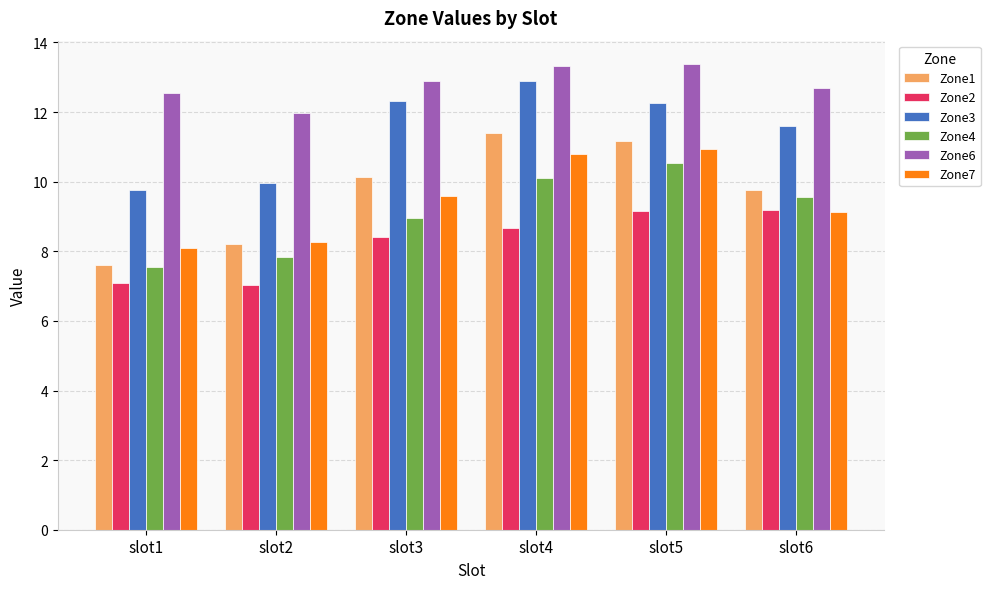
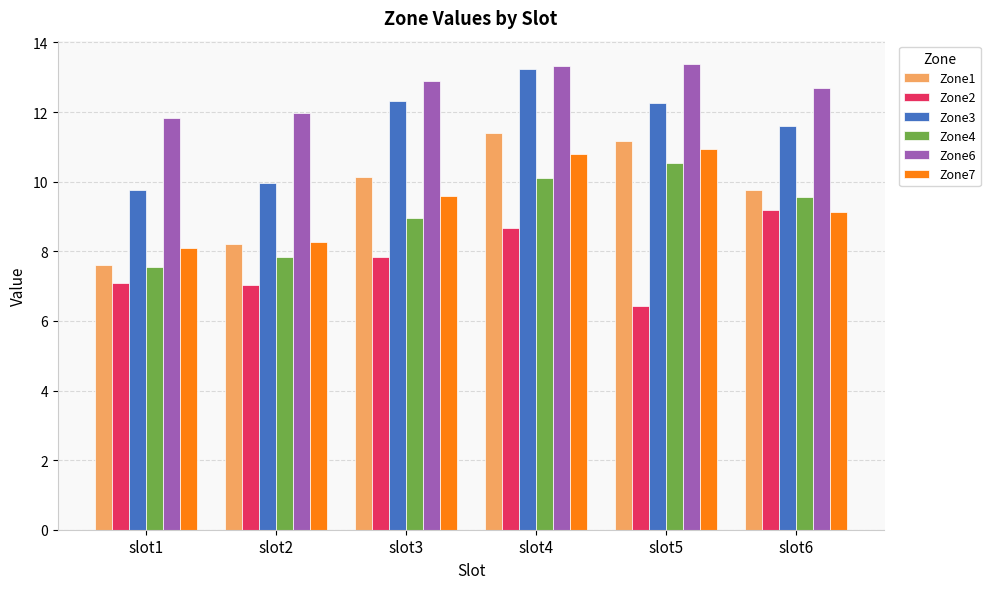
  {
    "Zone1": {
      "slot1": 7.6,
      "slot2": 8.2,
      "slot3": 10.1,
      "slot4": 11.4,
      "slot5": 11.2,
      "slot6": 9.8
    },
    "Zone2": {
      "slot1": 7.1,
      "slot2": 7.0,
-     "slot3": 8.4,
+     "slot3": 7.8,
      "slot4": 8.7,
-     "slot5": 9.2,
+     "slot5": 6.4,
      "slot6": 9.2
    },
    "Zone3": {
      "slot1": 9.8,
      "slot2": 10.0,
      "slot3": 12.3,
-     "slot4": 12.9,
+     "slot4": 13.2,
      "slot5": 12.3,
      "slot6": 11.6
    },
    "Zone4": {
      "slot1": 7.6,
      "slot2": 7.8,
      "slot3": 9.0,
      "slot4": 10.1,
      "slot5": 10.5,
      "slot6": 9.6
    },
    "Zone6": {
-     "slot1": 12.6,
+     "slot1": 11.8,
      "slot2": 12.0,
      "slot3": 12.9,
      "slot4": 13.3,
      "slot5": 13.4,
      "slot6": 12.7
    },
    "Zone7": {
      "slot1": 8.1,
      "slot2": 8.3,
      "slot3": 9.6,
      "slot4": 10.8,
      "slot5": 11.0,
      "slot6": 9.1
    }
  }
